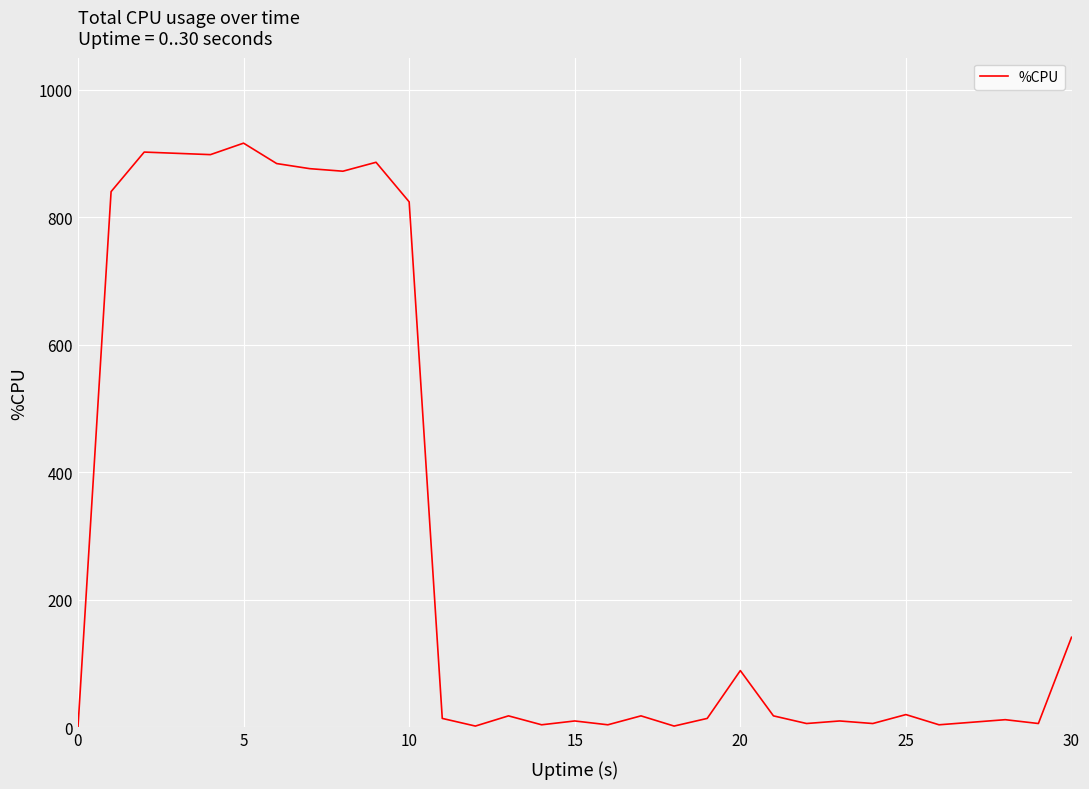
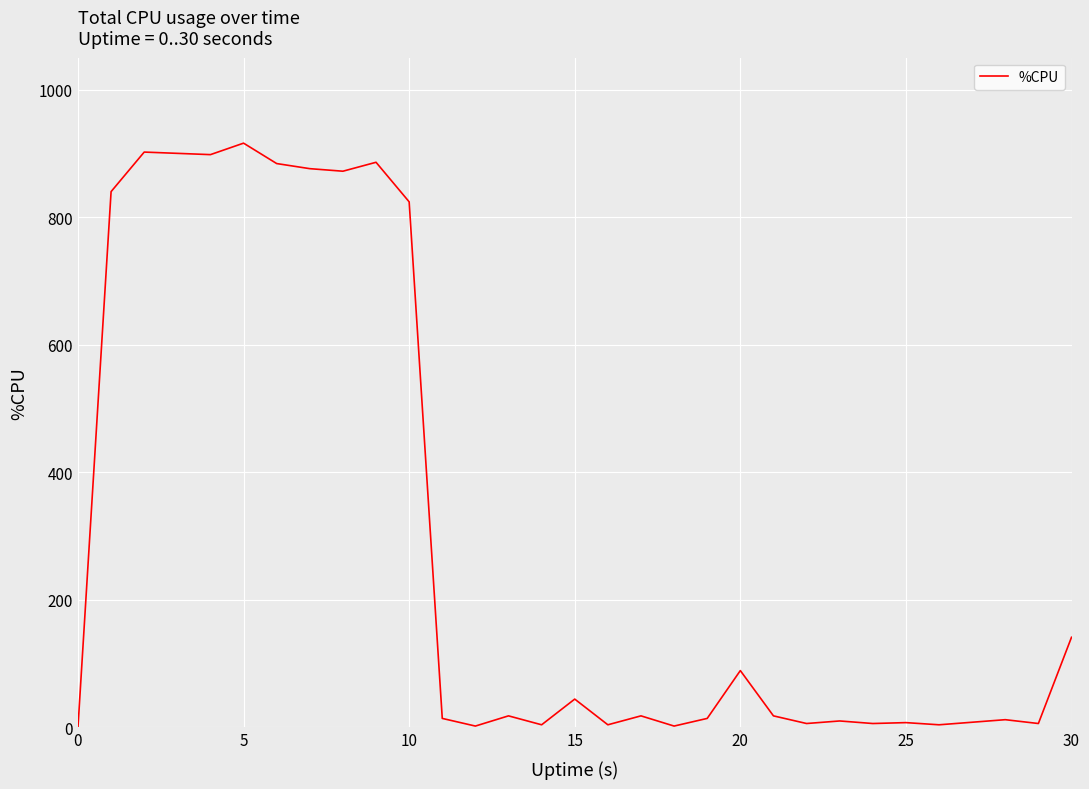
  {
    "0": 0,
    "5": 920,
    "10": 820,
-   "15": 10,
+   "15": 40,
    "20": 90,
-   "25": 20,
+   "25": 10,
    "30": 140
  }
